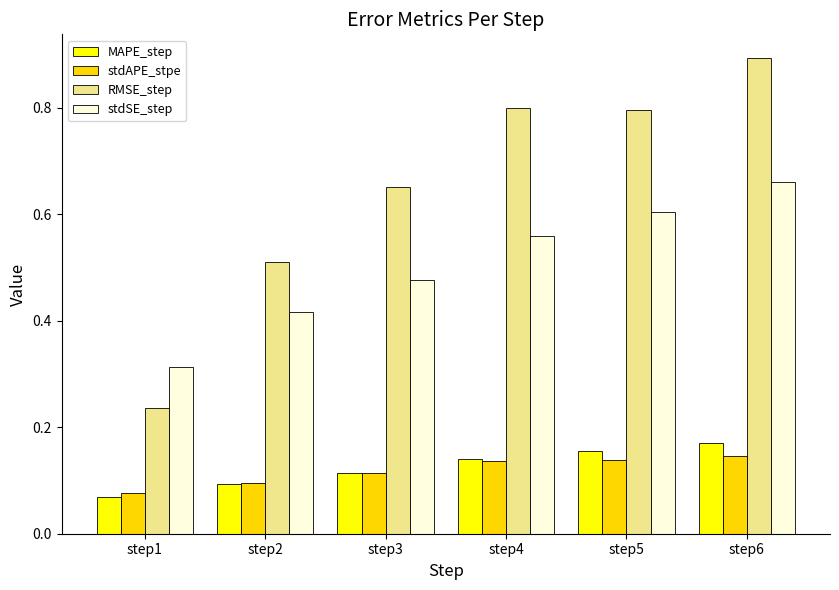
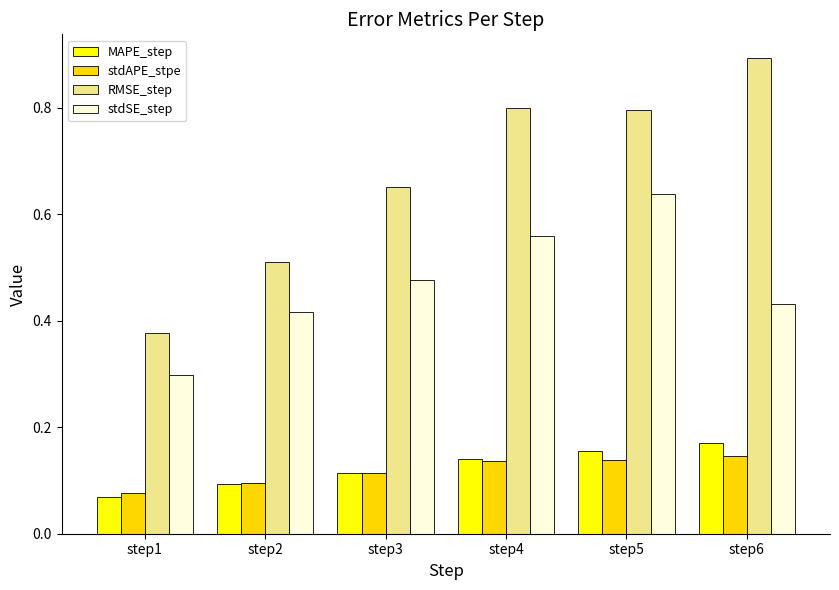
  {
    "RMSE_step": {
-     "step1": 0.24,
+     "step1": 0.38,
      "step2": 0.51,
      "step3": 0.65,
      "step4": 0.80,
      "step5": 0.80,
      "step6": 0.89
    },
    "stdSE_step": {
-     "step1": 0.31,
+     "step1": 0.30,
      "step2": 0.42,
      "step3": 0.48,
      "step4": 0.56,
-     "step5": 0.60,
-     "step6": 0.66
+     "step5": 0.64,
+     "step6": 0.43
    }
  }
